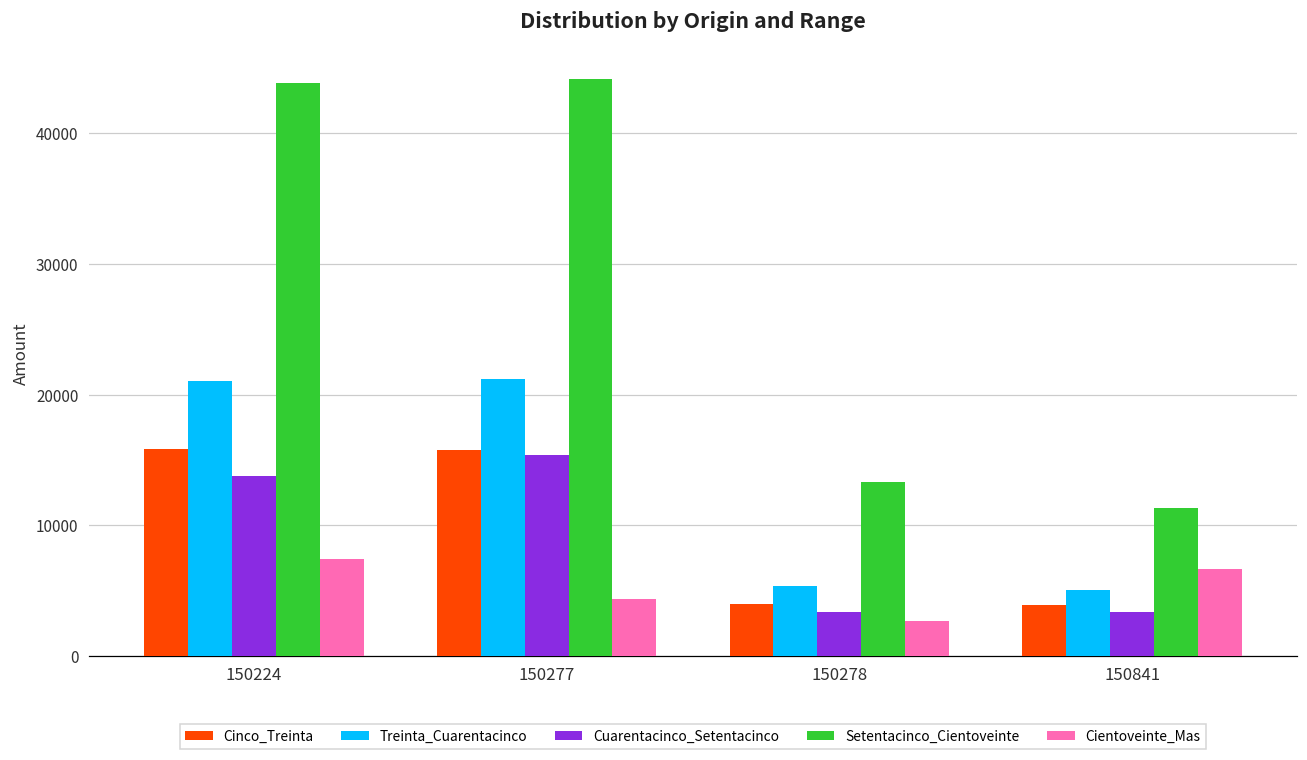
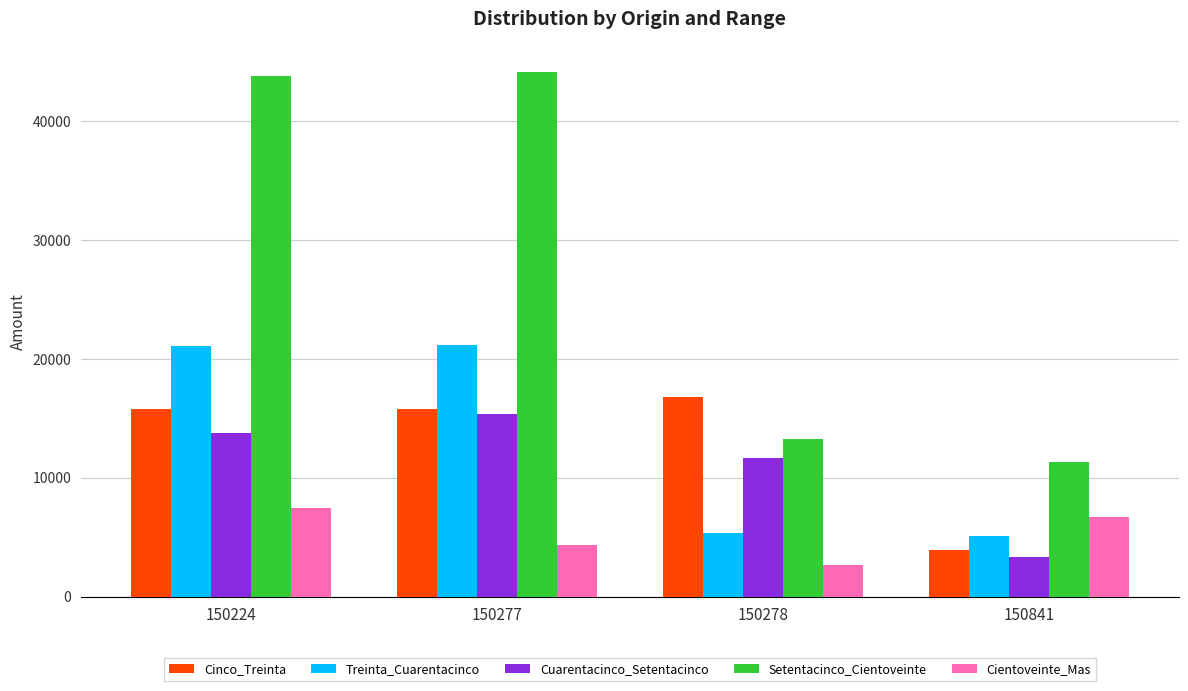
  {
    "Cinco_Treinta": {
      "150224": 15800,
      "150277": 15800,
-     "150278": 4000,
+     "150278": 16800,
      "150841": 3900
    },
    "Treinta_Cuarentacinco": {
      "150224": 21100,
      "150277": 21200,
      "150278": 5400,
      "150841": 5100
    },
    "Cuarentacinco_Setentacinco": {
      "150224": 13800,
      "150277": 15400,
-     "150278": 3400,
+     "150278": 11700,
      "150841": 3400
    },
    "Setentacinco_Cientoveinte": {
      "150224": 43800,
      "150277": 44200,
      "150278": 13300,
      "150841": 11400
    },
    "Cientoveinte_Mas": {
      "150224": 7500,
      "150277": 4400,
      "150278": 2700,
      "150841": 6700
    }
  }
